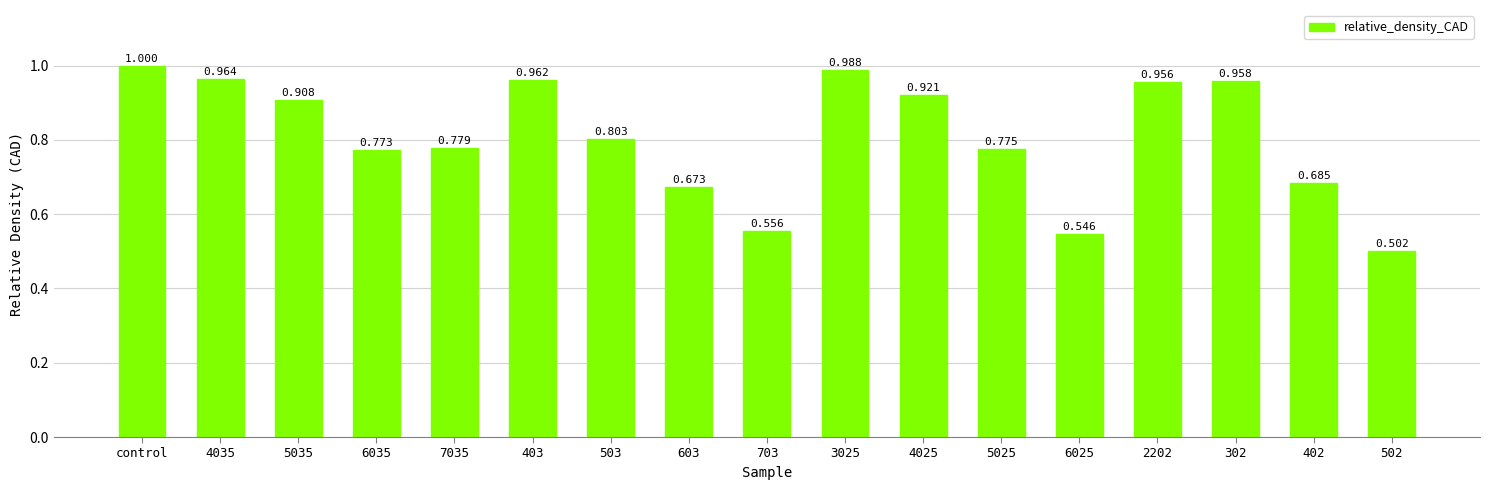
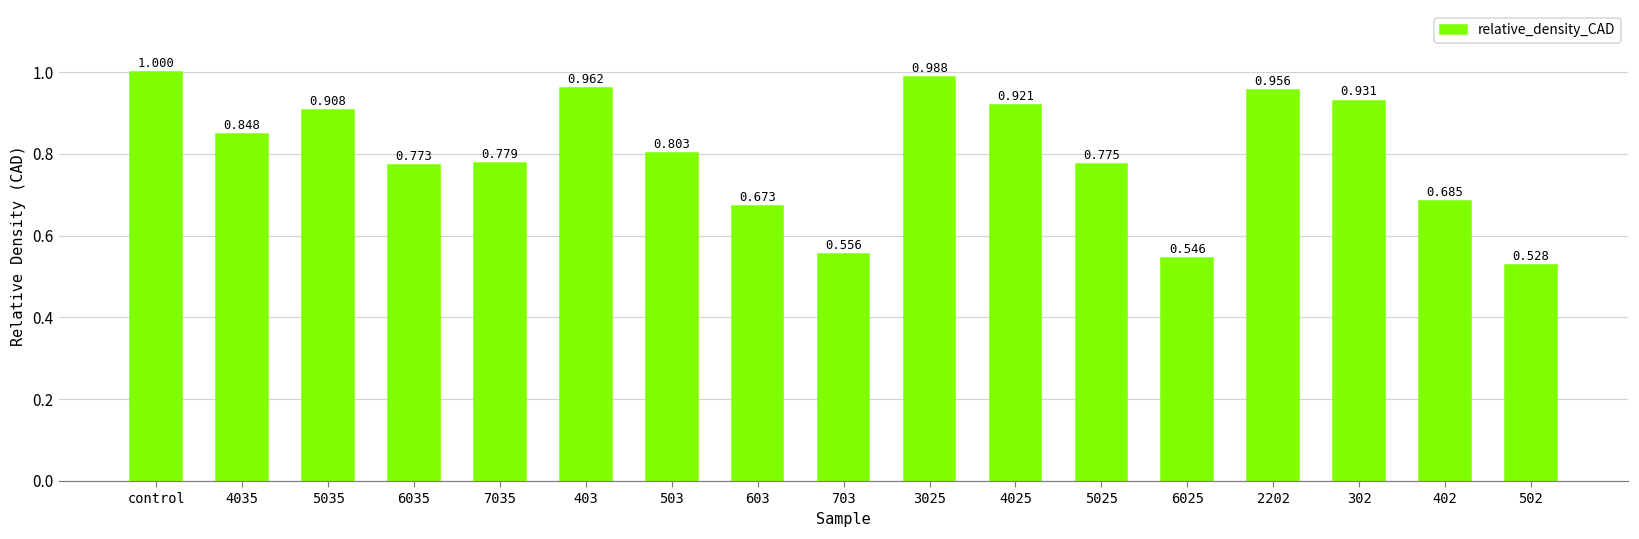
  {
    "control": 1.000,
-   "4035": 0.964,
+   "4035": 0.848,
    "5035": 0.908,
    "6035": 0.773,
    "7035": 0.779,
    "403": 0.962,
    "503": 0.803,
    "603": 0.673,
    "703": 0.556,
    "3025": 0.988,
    "4025": 0.921,
    "5025": 0.775,
    "6025": 0.546,
    "2202": 0.956,
-   "302": 0.958,
+   "302": 0.931,
    "402": 0.685,
-   "502": 0.502
+   "502": 0.528
  }
